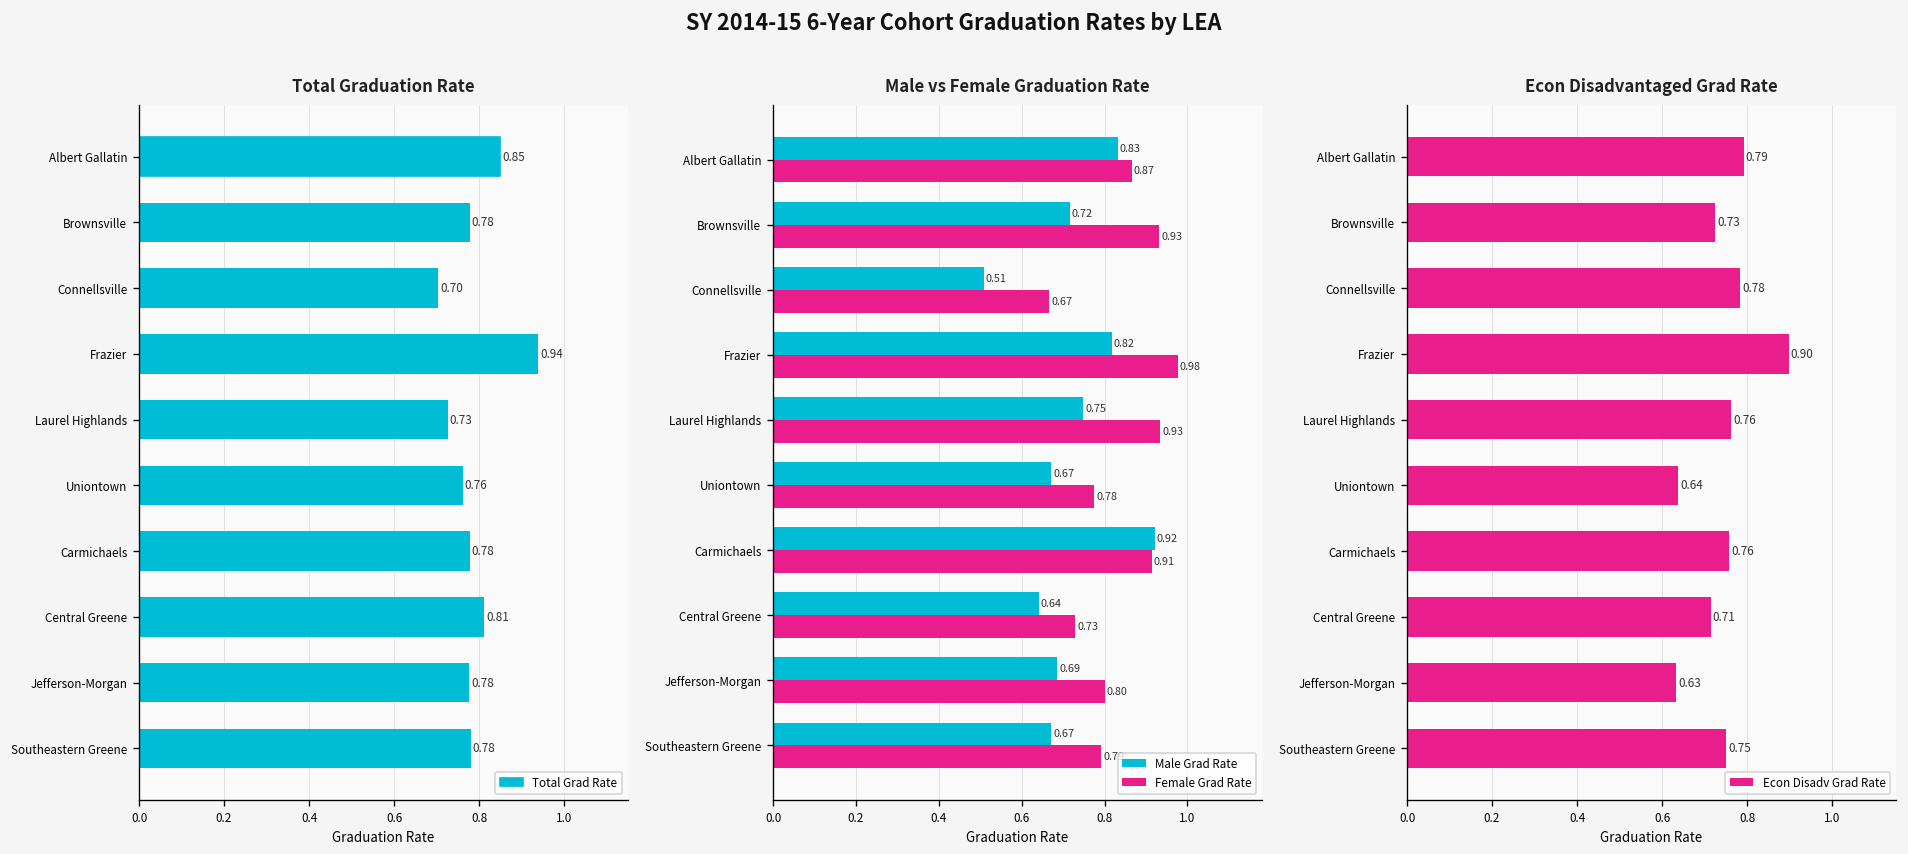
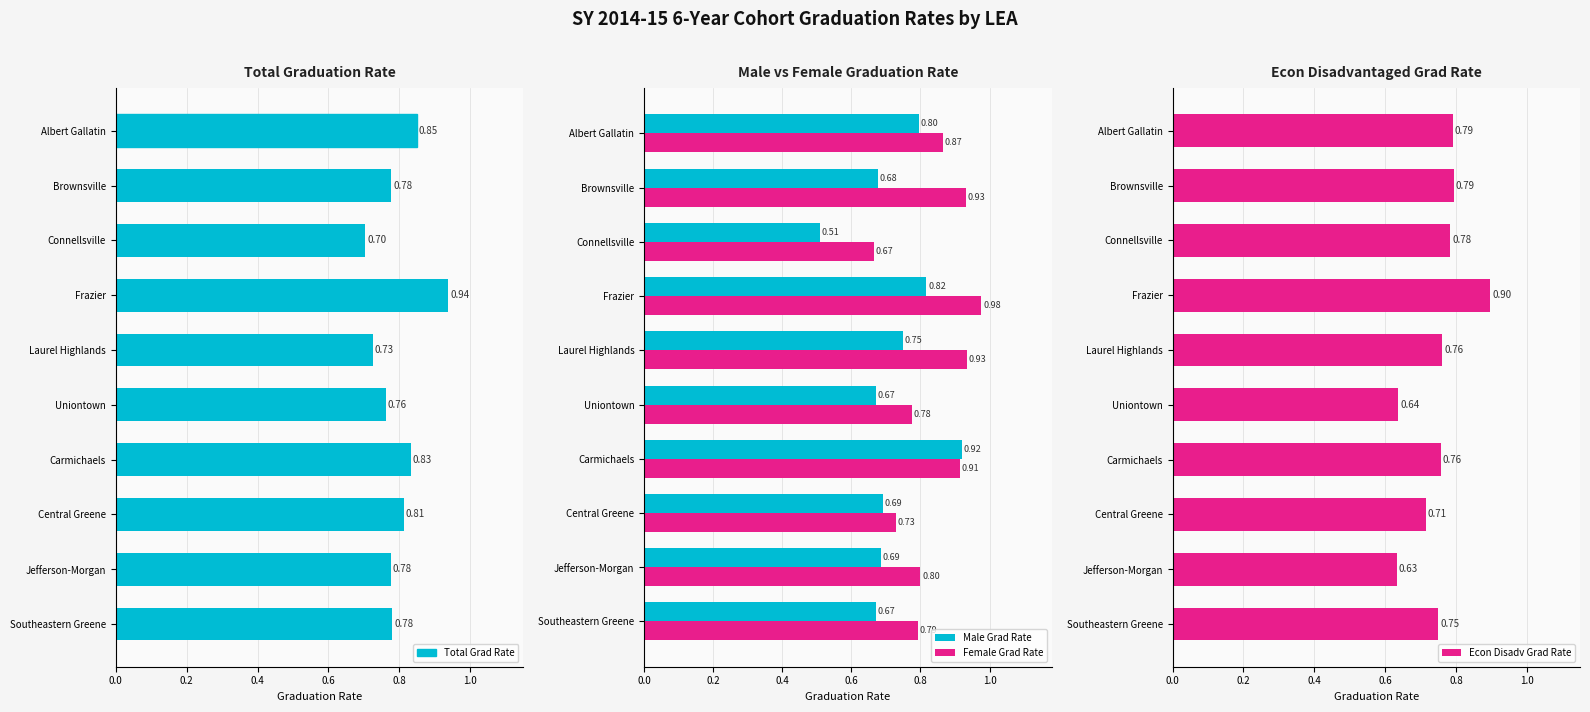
  {
    "Total Graduation Rate": {
      "Albert Gallatin": 0.85,
      "Brownsville": 0.78,
      "Connellsville": 0.70,
      "Frazier": 0.94,
      "Laurel Highlands": 0.73,
      "Uniontown": 0.76,
-     "Carmichaels": 0.78,
+     "Carmichaels": 0.83,
      "Central Greene": 0.81,
      "Jefferson-Morgan": 0.78,
      "Southeastern Greene": 0.78
    },
    "Male vs Female Graduation Rate": {
      "Male Grad Rate": {
-       "Albert Gallatin": 0.83,
-       "Brownsville": 0.72,
+       "Albert Gallatin": 0.80,
+       "Brownsville": 0.68,
        "Connellsville": 0.51,
        "Frazier": 0.82,
        "Laurel Highlands": 0.75,
        "Uniontown": 0.67,
        "Carmichaels": 0.92,
-       "Central Greene": 0.64,
+       "Central Greene": 0.69,
        "Jefferson-Morgan": 0.69,
        "Southeastern Greene": 0.67
      },
      "Female Grad Rate": {
        "Albert Gallatin": 0.87,
        "Brownsville": 0.93,
        "Connellsville": 0.67,
        "Frazier": 0.98,
        "Laurel Highlands": 0.93,
        "Uniontown": 0.78,
        "Carmichaels": 0.91,
        "Central Greene": 0.73,
        "Jefferson-Morgan": 0.80
      }
    },
    "Econ Disadvantaged Grad Rate": {
      "Albert Gallatin": 0.79,
-     "Brownsville": 0.73,
+     "Brownsville": 0.79,
      "Connellsville": 0.78,
      "Frazier": 0.90,
      "Laurel Highlands": 0.76,
      "Uniontown": 0.64,
      "Carmichaels": 0.76,
      "Central Greene": 0.71,
      "Jefferson-Morgan": 0.63,
      "Southeastern Greene": 0.75
    }
  }
